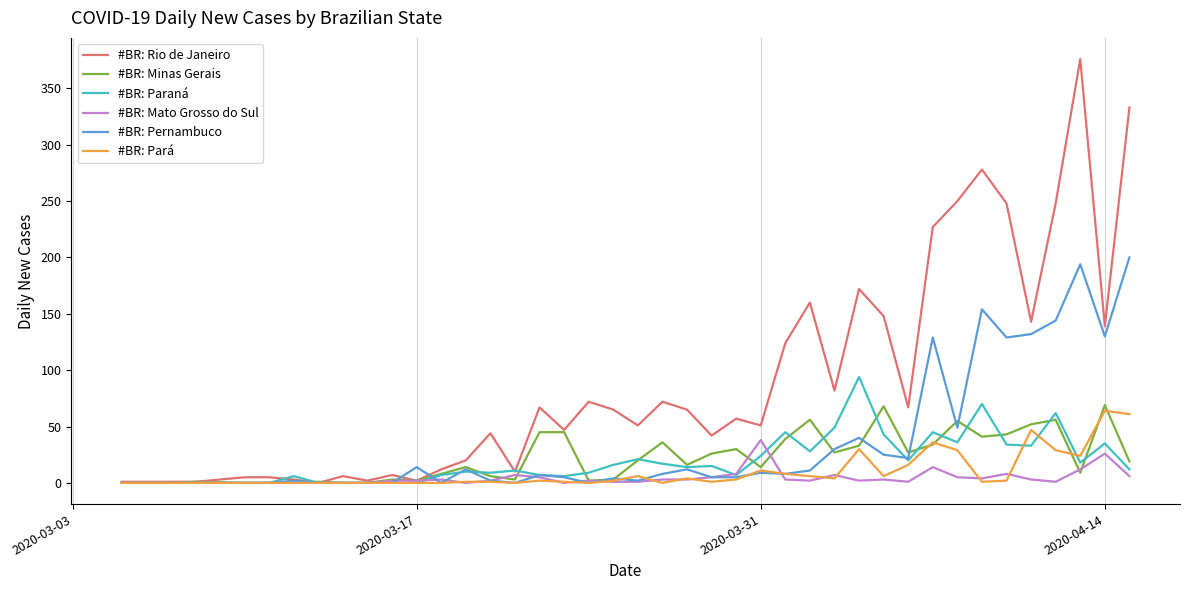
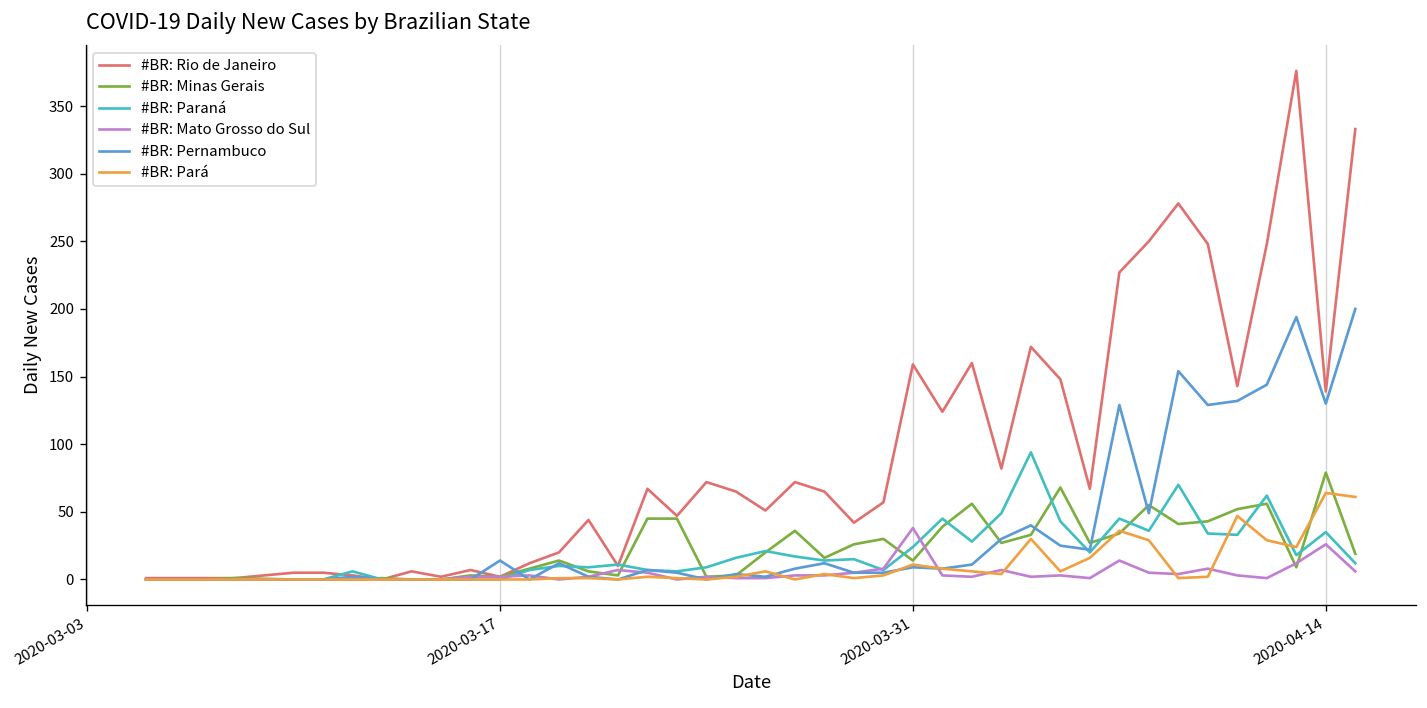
  {
    "#BR: Rio de Janeiro": {
-     "2020-03-31": 51,
+     "2020-03-31": 159,
      "2020-04-14": 139
    },
    "#BR: Minas Gerais": {
      "2020-03-31": 14,
-     "2020-04-14": 69
+     "2020-04-14": 79
    },
    "#BR: Mato Grosso do Sul": {
      "2020-03-31": 38,
      "2020-04-14": 26
    },
    "#BR: Pará": {
      "2020-04-14": 64
    }
  }
